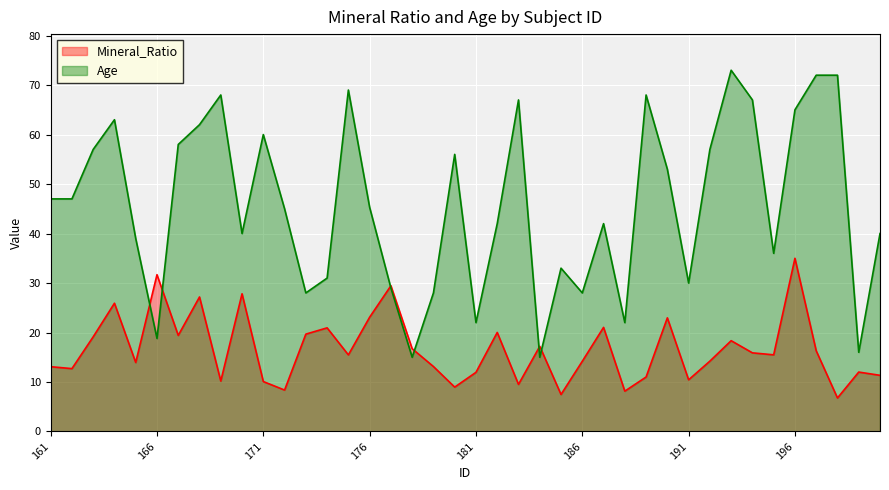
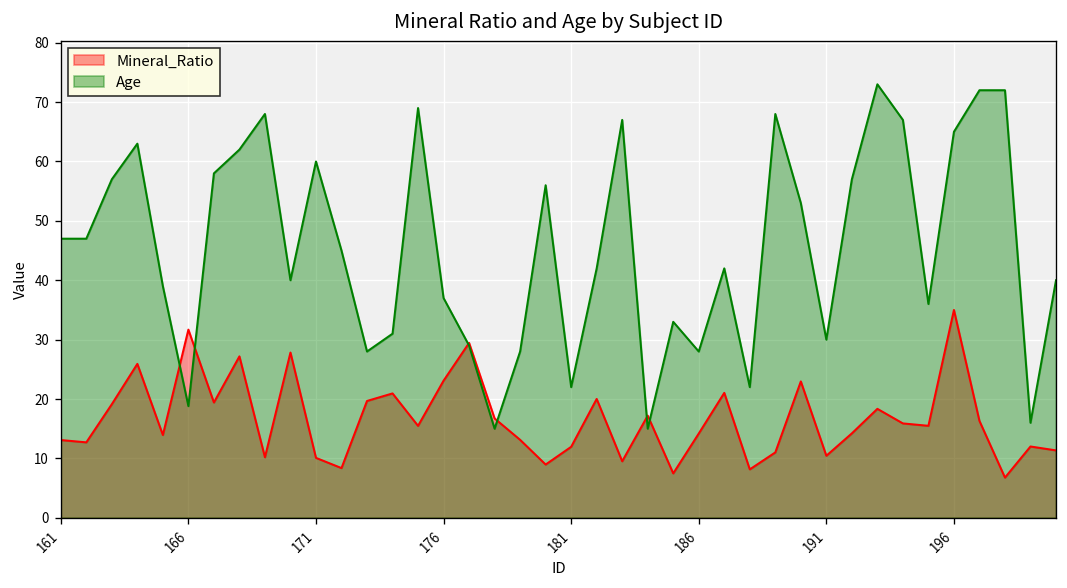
  {
    "Mineral_Ratio": {
      "161": 13,
      "166": 32,
      "171": 10,
      "176": 23,
      "181": 12,
      "186": 14,
      "191": 10,
      "196": 35
    },
    "Age": {
      "161": 47,
      "166": 19,
      "171": 60,
-     "176": 45,
+     "176": 37,
      "181": 22,
      "186": 28,
      "191": 30,
      "196": 65
    }
  }
